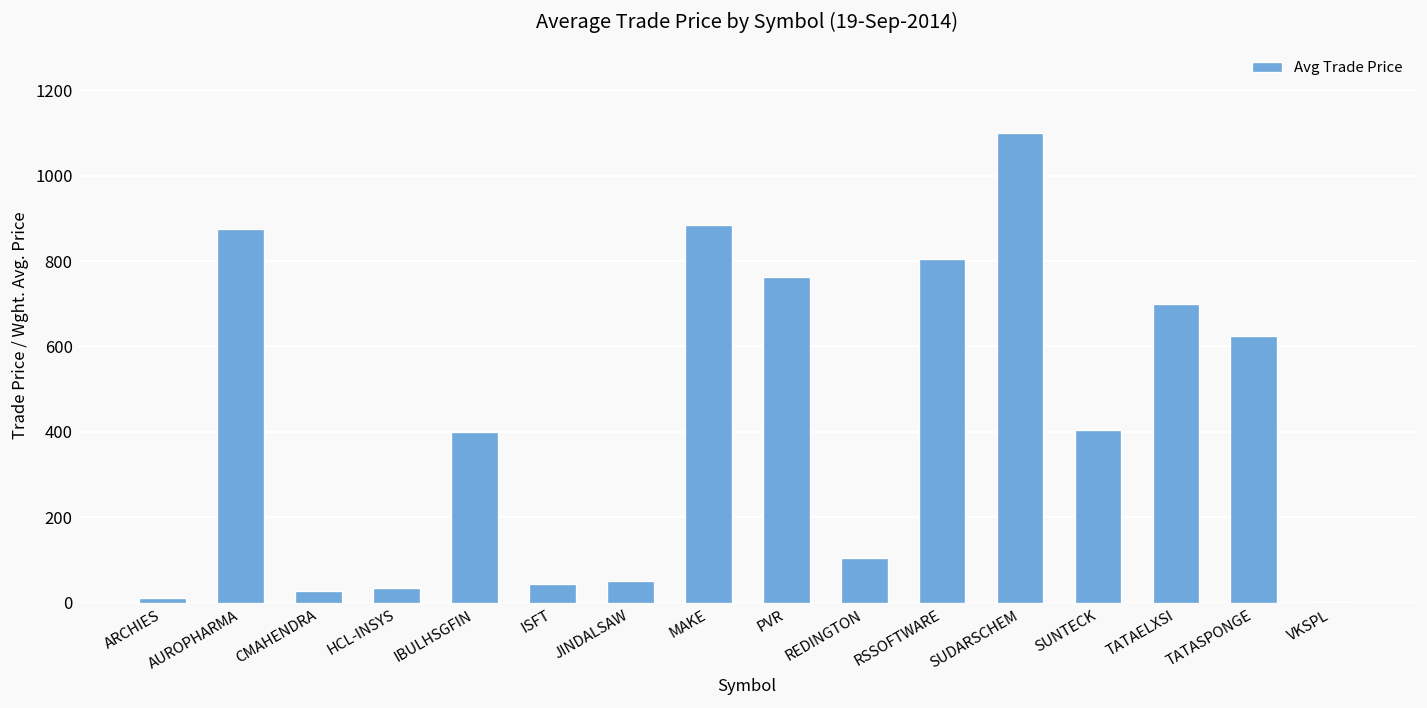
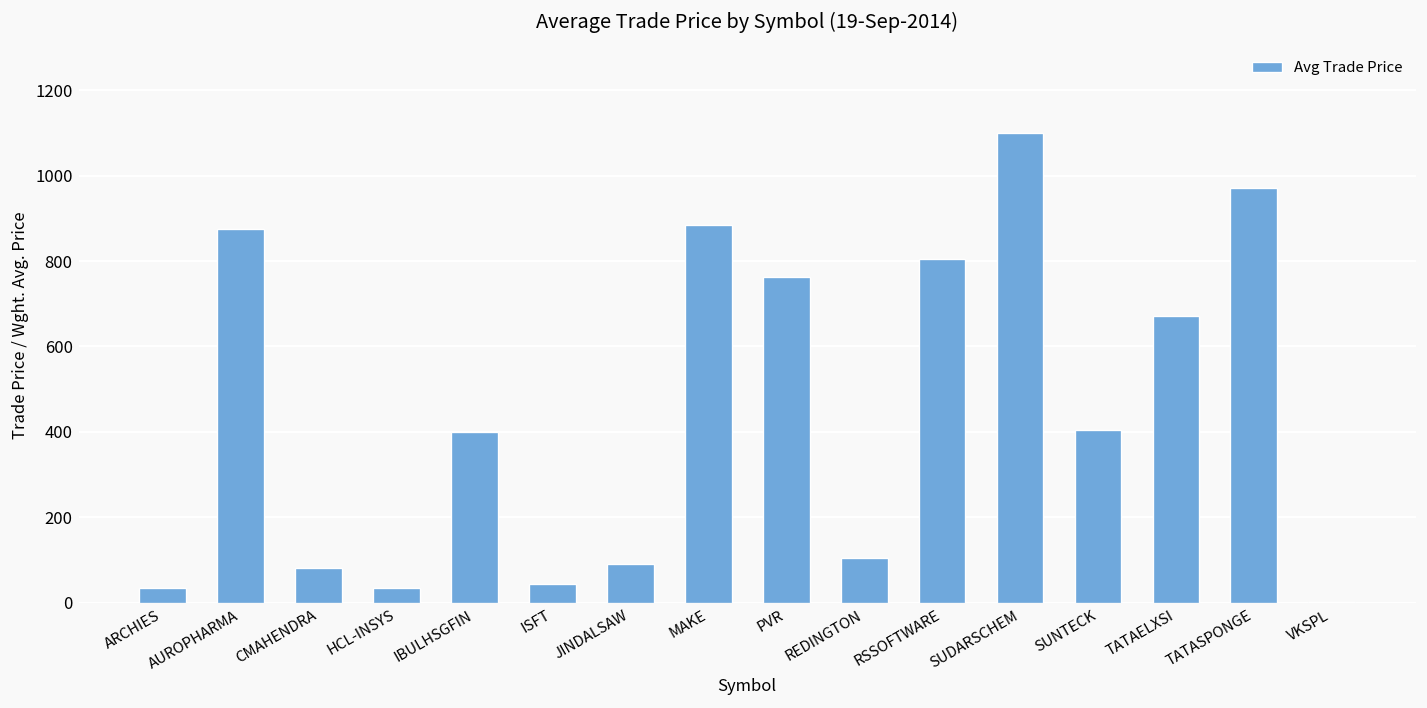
  {
-   "ARCHIES": 10,
+   "ARCHIES": 30,
    "AUROPHARMA": 880,
-   "CMAHENDRA": 30,
+   "CMAHENDRA": 80,
    "HCL-INSYS": 30,
    "IBULHSGFIN": 400,
    "ISFT": 40,
-   "JINDALSAW": 50,
+   "JINDALSAW": 90,
    "MAKE": 880,
    "PVR": 760,
    "REDINGTON": 110,
    "RSSOFTWARE": 800,
    "SUDARSCHEM": 1100,
    "SUNTECK": 400,
-   "TATAELXSI": 700,
-   "TATASPONGE": 620
+   "TATAELXSI": 670,
+   "TATASPONGE": 970
  }
